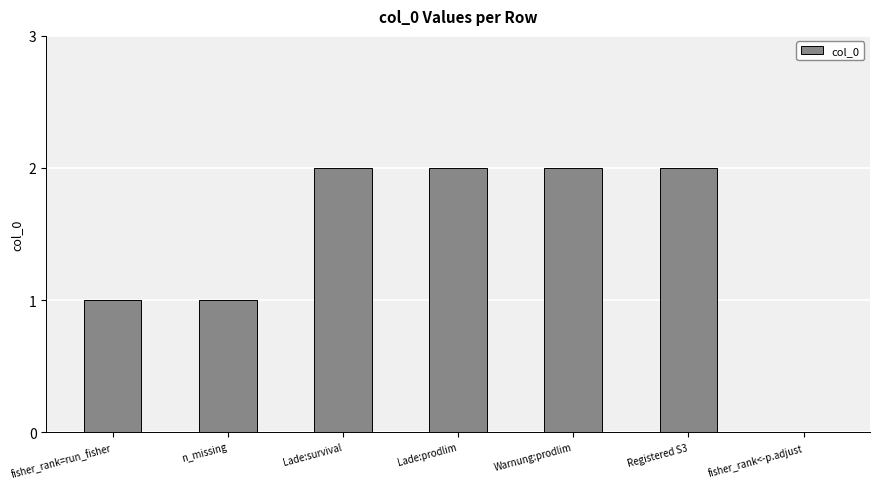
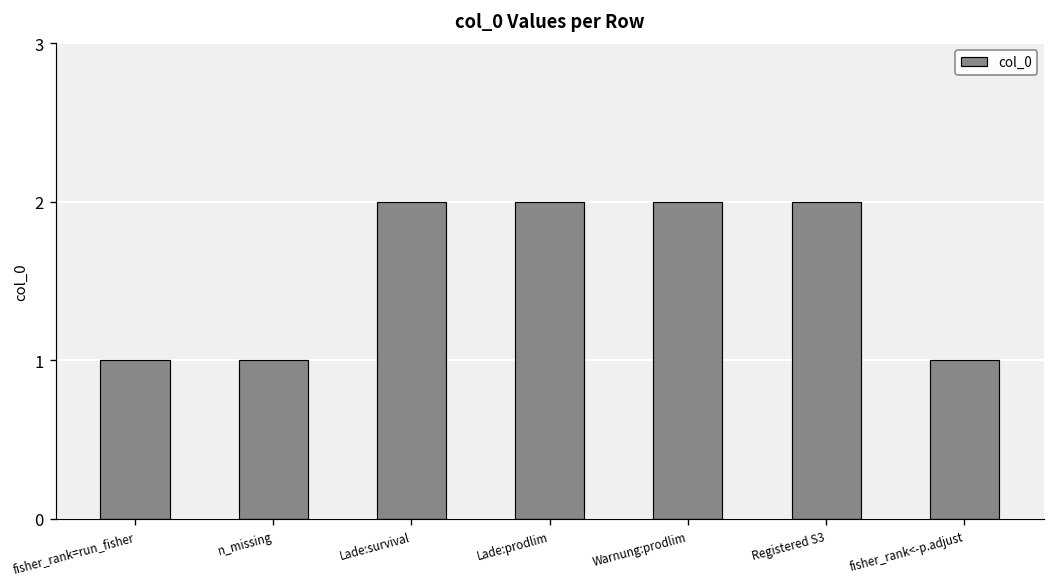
  {
    "fisher_rank=run_fisher": 1,
    "n_missing": 1,
    "Lade:survival": 2,
    "Lade:prodlim": 2,
    "Warnung:prodlim": 2,
    "Registered S3": 2,
-   "fisher_rank<-p.adjust": 0
+   "fisher_rank<-p.adjust": 1
  }
